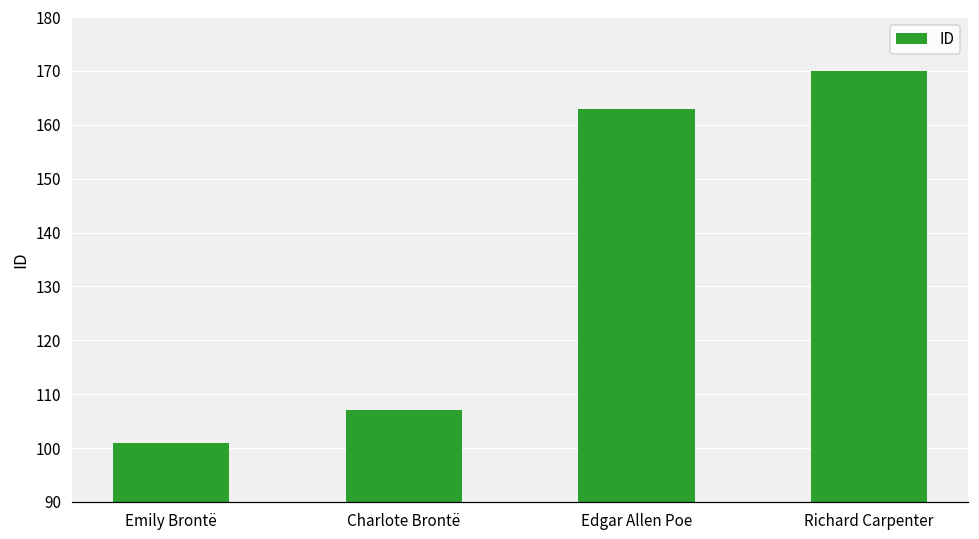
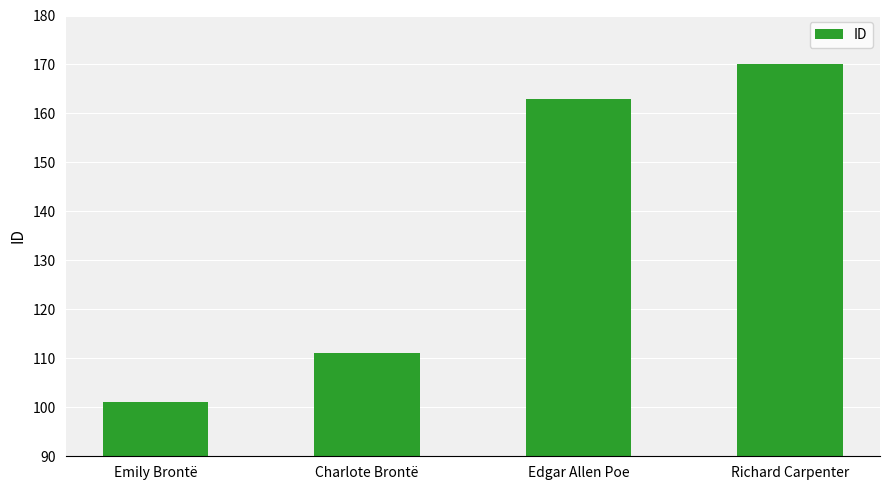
  {
    "Emily Brontë": 101,
-   "Charlote Brontë": 107,
+   "Charlote Brontë": 111,
    "Edgar Allen Poe": 163,
    "Richard Carpenter": 170
  }
